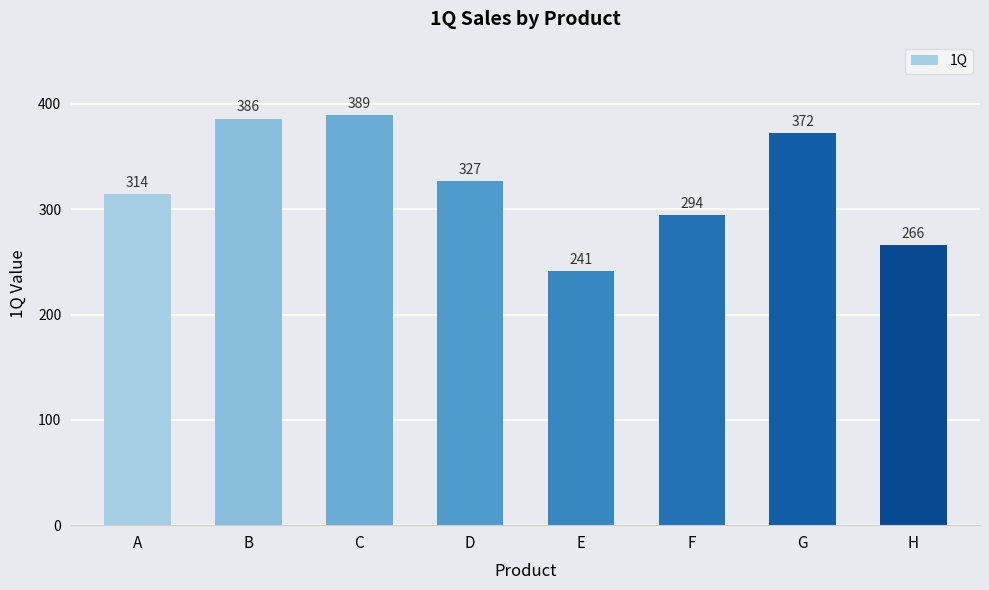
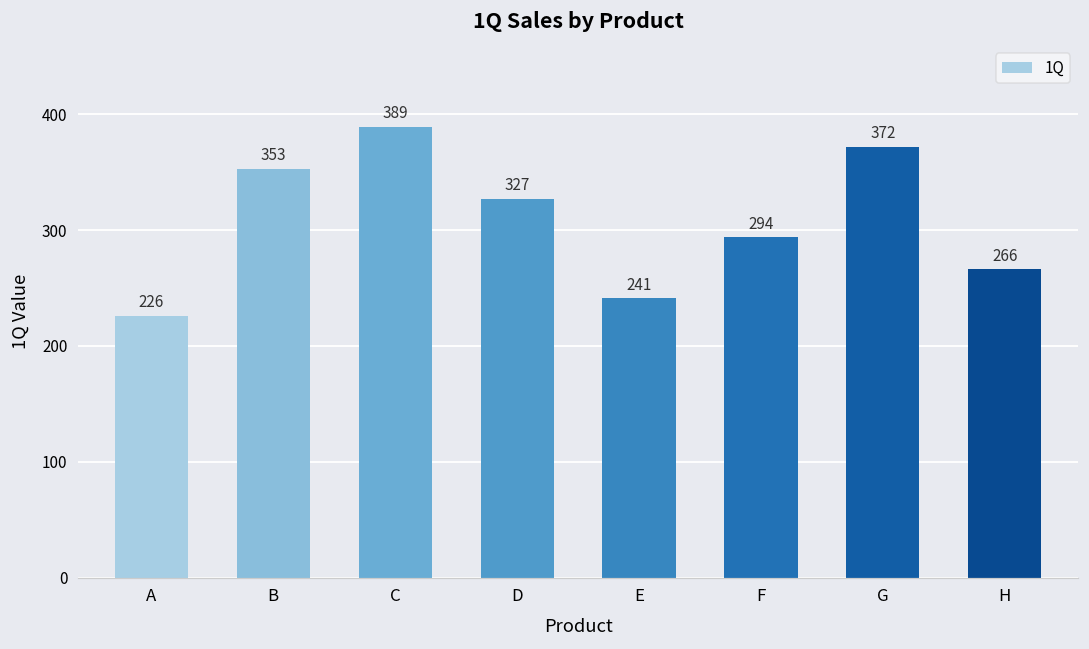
  {
-   "A": 314,
-   "B": 386,
+   "A": 226,
+   "B": 353,
    "C": 389,
    "D": 327,
    "E": 241,
    "F": 294,
    "G": 372,
    "H": 266
  }
